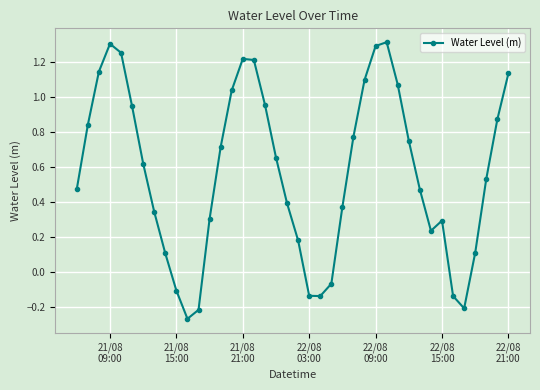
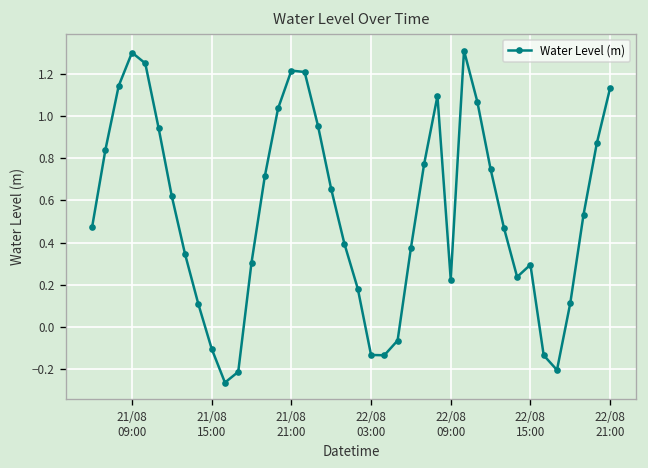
  {
    "21/08 09:00": 1.30,
    "21/08 15:00": -0.11,
    "21/08 21:00": 1.22,
    "22/08 03:00": -0.13,
-   "22/08 09:00": 1.29,
+   "22/08 09:00": 0.22,
    "22/08 15:00": 0.29,
    "22/08 21:00": 1.13
  }
